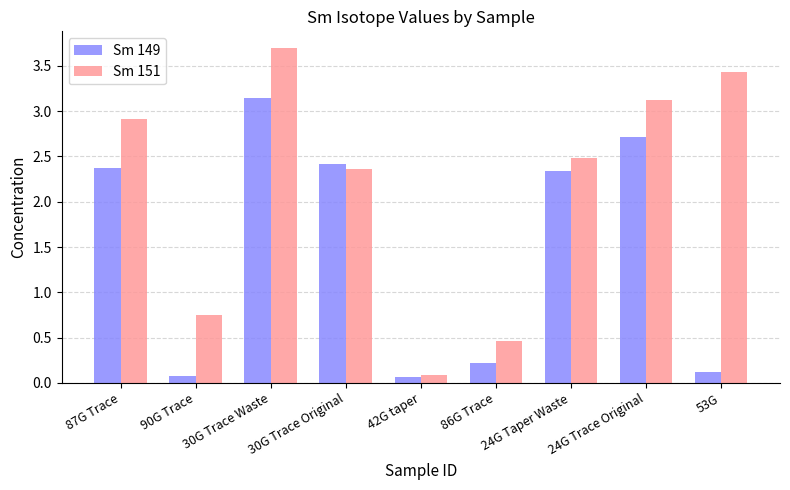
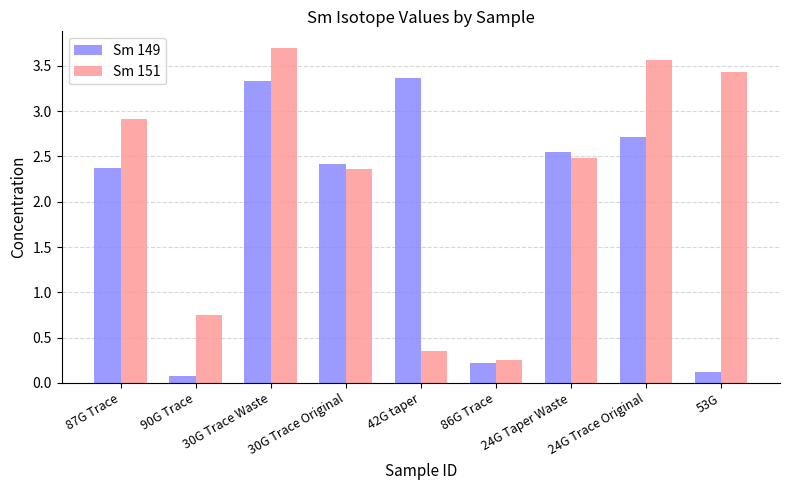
  {
    "Sm 149": {
      "87G Trace": 2.4,
      "90G Trace": 0.1,
-     "30G Trace Waste": 3.1,
+     "30G Trace Waste": 3.3,
      "30G Trace Original": 2.4,
-     "42G taper": 0.1,
+     "42G taper": 3.4,
      "86G Trace": 0.2,
-     "24G Taper Waste": 2.3,
+     "24G Taper Waste": 2.5,
      "24G Trace Original": 2.7,
      "53G": 0.1
    },
    "Sm 151": {
      "87G Trace": 2.9,
      "90G Trace": 0.7,
      "30G Trace Waste": 3.7,
      "30G Trace Original": 2.4,
-     "42G taper": 0.1,
-     "86G Trace": 0.5,
+     "42G taper": 0.4,
+     "86G Trace": 0.3,
      "24G Taper Waste": 2.5,
-     "24G Trace Original": 3.1,
+     "24G Trace Original": 3.6,
      "53G": 3.4
    }
  }
